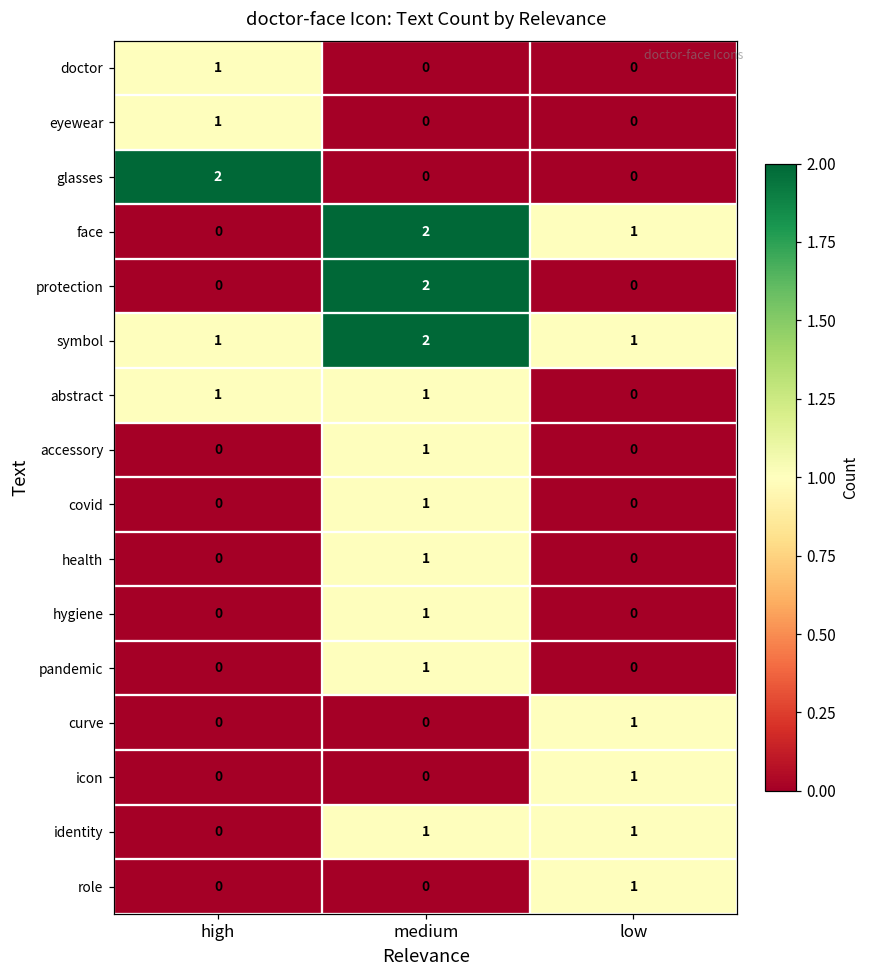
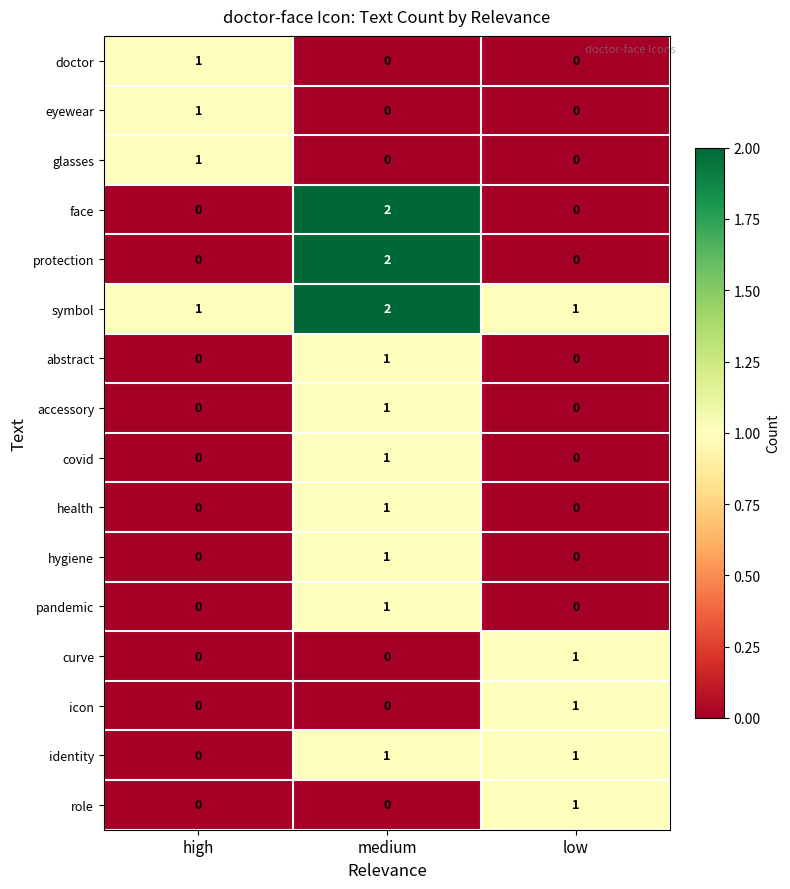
  {
    "doctor": {
      "high": 1,
      "medium": 0
    },
    "eyewear": {
      "high": 1,
      "medium": 0,
      "low": 0
    },
    "glasses": {
-     "high": 2,
+     "high": 1,
      "medium": 0,
      "low": 0
    },
    "face": {
      "high": 0,
      "medium": 2,
-     "low": 1
+     "low": 0
    },
    "protection": {
      "high": 0,
      "medium": 2,
      "low": 0
    },
    "symbol": {
      "high": 1,
      "medium": 2,
      "low": 1
    },
    "abstract": {
-     "high": 1,
+     "high": 0,
      "medium": 1,
      "low": 0
    },
    "accessory": {
      "high": 0,
      "medium": 1,
      "low": 0
    },
    "covid": {
      "high": 0,
      "medium": 1,
      "low": 0
    },
    "health": {
      "high": 0,
      "medium": 1,
      "low": 0
    },
    "hygiene": {
      "high": 0,
      "medium": 1,
      "low": 0
    },
    "pandemic": {
      "high": 0,
      "medium": 1,
      "low": 0
    },
    "curve": {
      "high": 0,
      "medium": 0,
      "low": 1
    },
    "icon": {
      "high": 0,
      "medium": 0,
      "low": 1
    },
    "identity": {
      "high": 0,
      "medium": 1,
      "low": 1
    },
    "role": {
      "high": 0,
      "medium": 0,
      "low": 1
    }
  }
